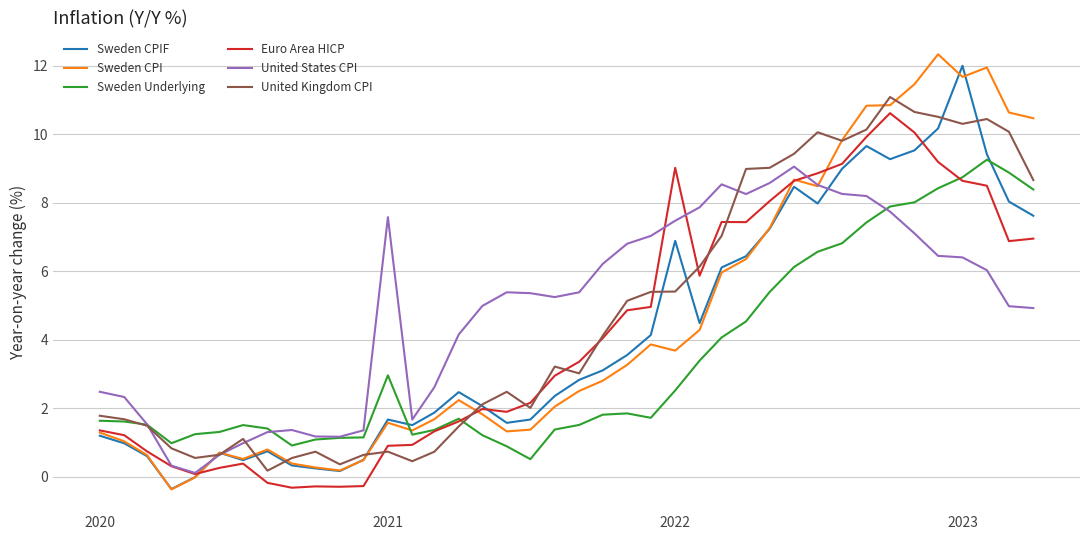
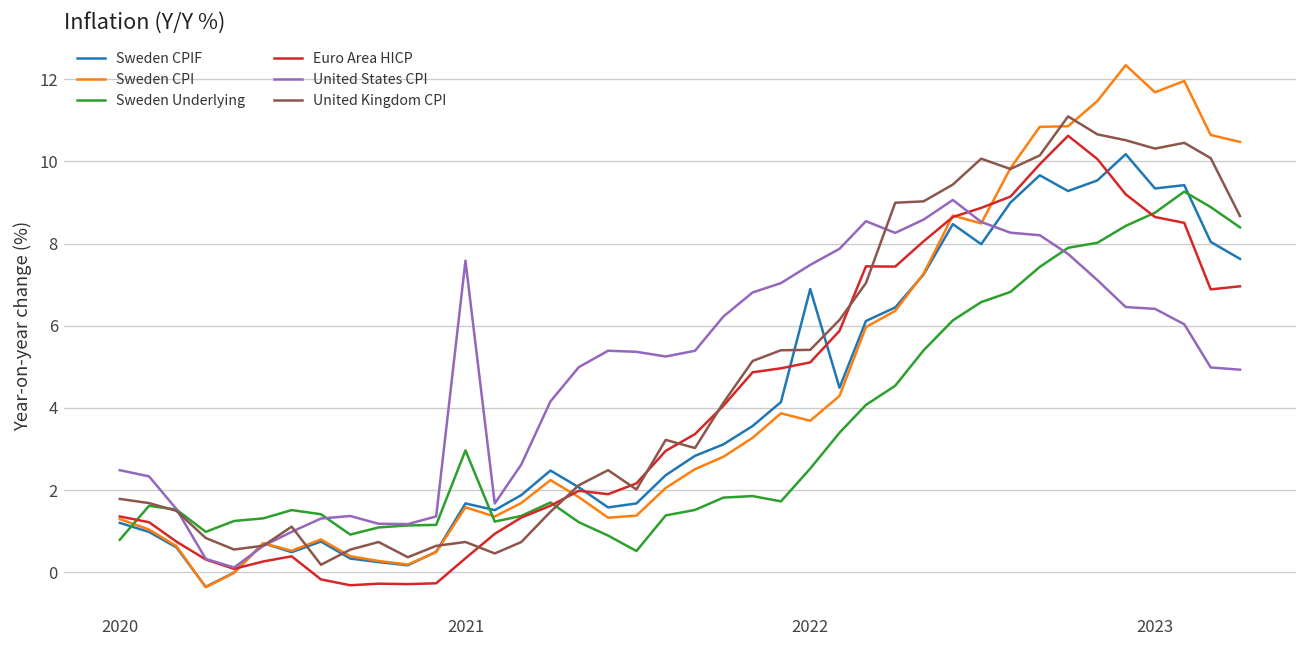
  {
    "Sweden CPIF": {
      "2020": 1.2,
      "2021": 1.7,
      "2022": 6.9,
-     "2023": 12.0
+     "2023": 9.3
    },
    "Sweden CPI": {
      "2021": 1.6,
      "2022": 3.7,
      "2023": 11.7
    },
    "Sweden Underlying": {
-     "2020": 1.6,
+     "2020": 0.8,
      "2021": 3.0,
      "2022": 2.5,
      "2023": 8.7
    },
    "Euro Area HICP": {
-     "2021": 0.9,
-     "2022": 9.0,
+     "2021": 0.3,
+     "2022": 5.1,
      "2023": 8.6
    },
    "United States CPI": {
      "2020": 2.5,
      "2021": 7.6,
      "2022": 7.5,
      "2023": 6.4
    },
    "United Kingdom CPI": {
      "2020": 1.8,
      "2021": 0.7,
      "2022": 5.4,
      "2023": 10.3
    }
  }
